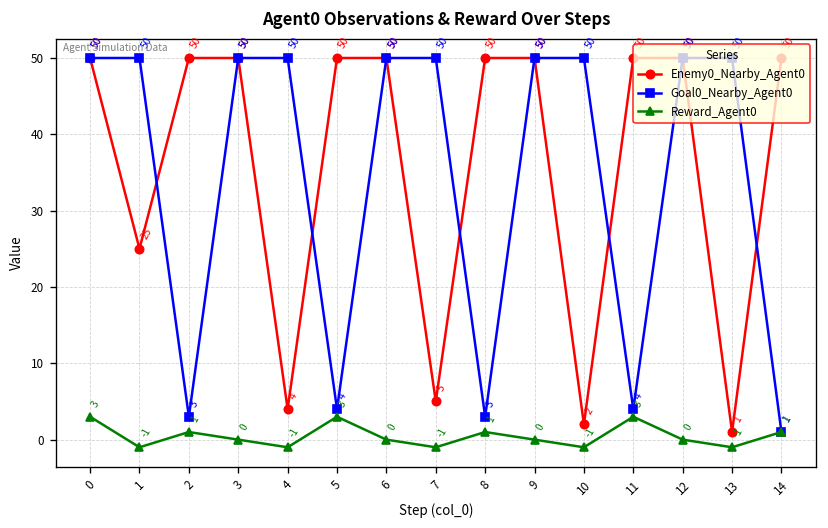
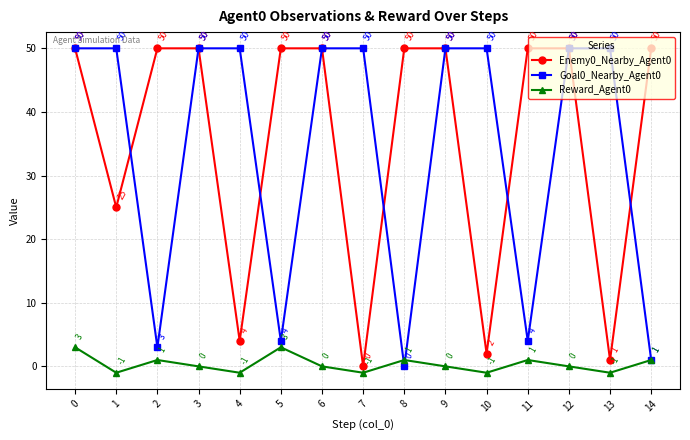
  {
    "Enemy0_Nearby_Agent0": {
      "1": 25,
      "2": 50,
      "4": 4,
      "5": 50,
-     "7": 5,
+     "7": 0,
      "8": 50,
      "10": 2,
      "13": 1
    },
    "Goal0_Nearby_Agent0": {
      "2": 3,
      "4": 50,
      "7": 50,
-     "8": 3,
+     "8": 0,
      "10": 50
    },
    "Reward_Agent0": {
      "0": 3,
      "1": -1,
      "3": 0,
      "4": -1,
      "6": 0,
      "7": -1,
      "9": 0,
-     "11": 3,
+     "11": 1,
      "12": 0
    }
  }
